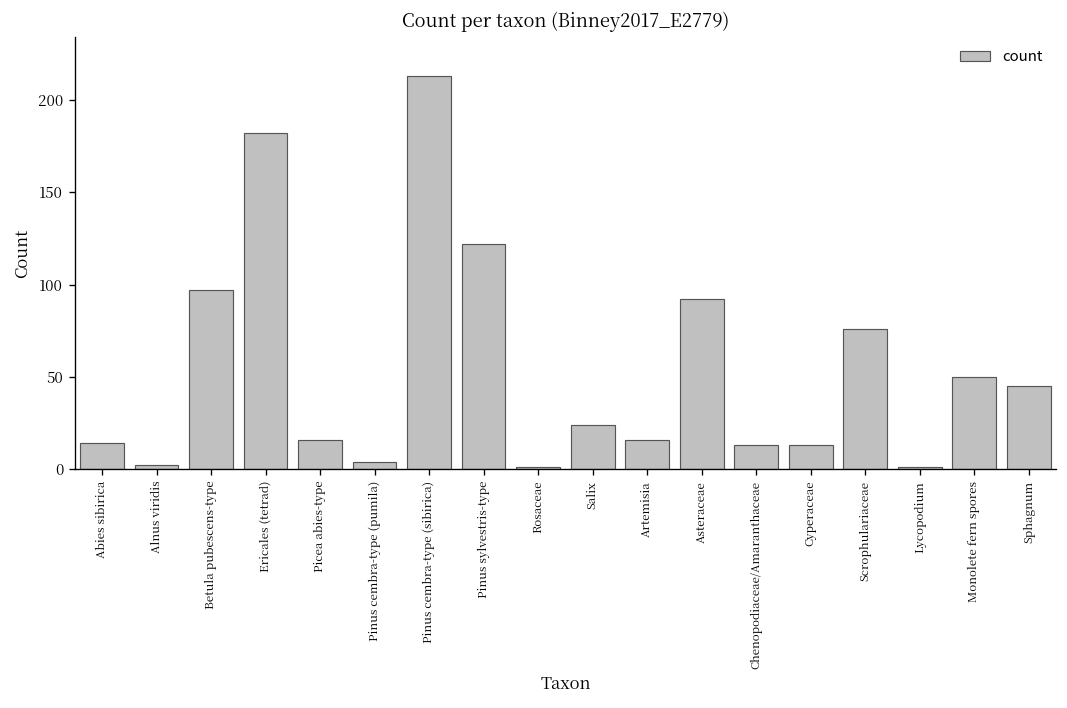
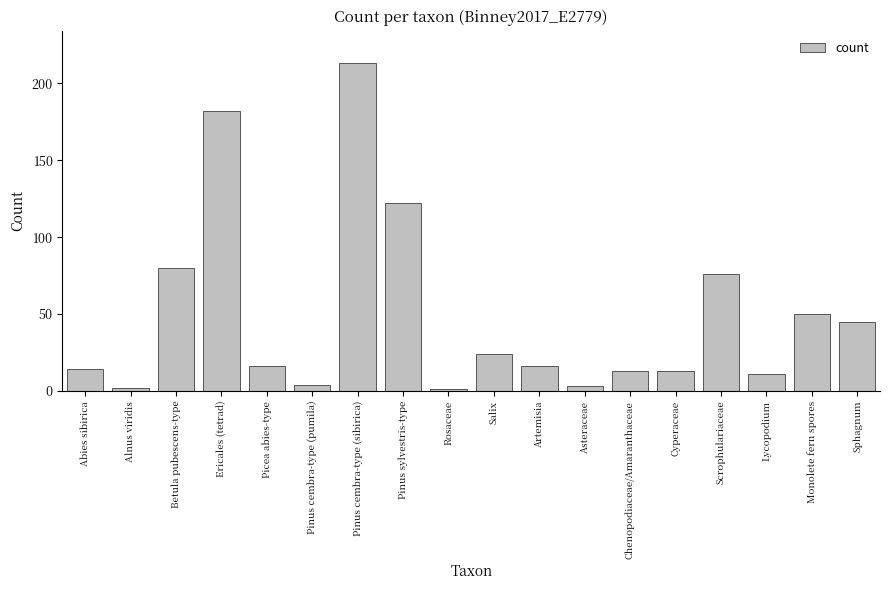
  {
    "Abies sibirica": 14,
    "Alnus viridis": 2,
-   "Betula pubescens-type": 97,
+   "Betula pubescens-type": 80,
    "Ericales (tetrad)": 182,
    "Picea abies-type": 16,
    "Pinus cembra-type (pumila)": 4,
    "Pinus cembra-type (sibirica)": 213,
    "Pinus sylvestris-type": 122,
    "Salix": 24,
    "Artemisia": 16,
-   "Asteraceae": 92,
+   "Asteraceae": 3,
    "Chenopodiaceae/Amaranthaceae": 13,
    "Cyperaceae": 13,
    "Scrophulariaceae": 76,
-   "Lycopodium": 1,
+   "Lycopodium": 11,
    "Monolete fern spores": 50,
    "Sphagnum": 45
  }
